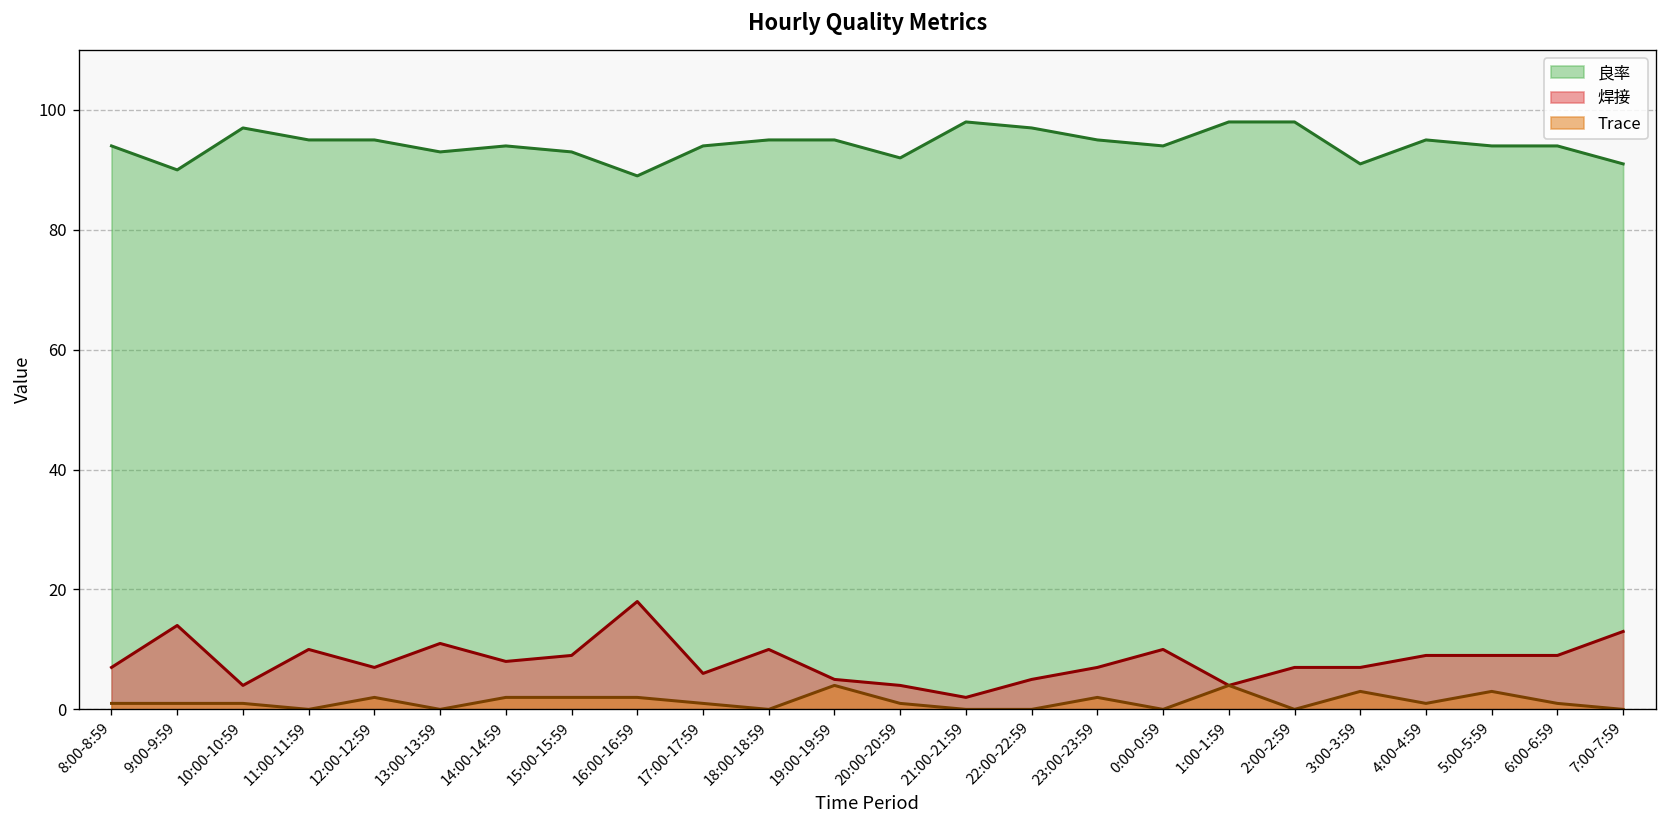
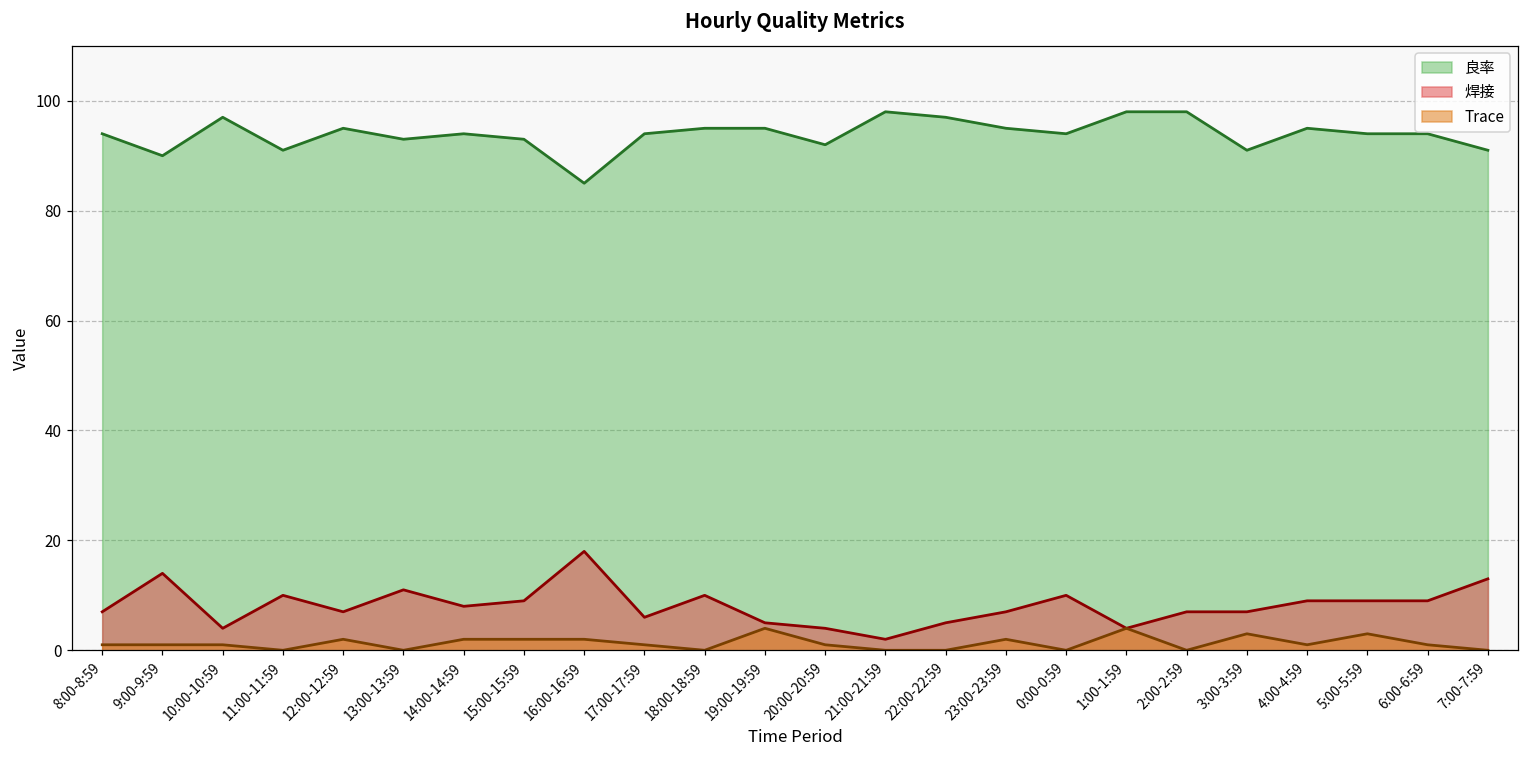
  {
    "良率": {
      "8:00-8:59": 94,
      "9:00-9:59": 90,
      "10:00-10:59": 97,
-     "11:00-11:59": 95,
+     "11:00-11:59": 91,
      "12:00-12:59": 95,
      "13:00-13:59": 93,
      "14:00-14:59": 94,
      "15:00-15:59": 93,
-     "16:00-16:59": 89,
+     "16:00-16:59": 85,
      "17:00-17:59": 94,
      "18:00-18:59": 95,
      "19:00-19:59": 95,
      "20:00-20:59": 92,
      "21:00-21:59": 98,
      "22:00-22:59": 97,
      "23:00-23:59": 95,
      "0:00-0:59": 94,
      "1:00-1:59": 98,
      "2:00-2:59": 98,
      "3:00-3:59": 91,
      "4:00-4:59": 95,
      "5:00-5:59": 94,
      "6:00-6:59": 94,
      "7:00-7:59": 91
    }
  }
